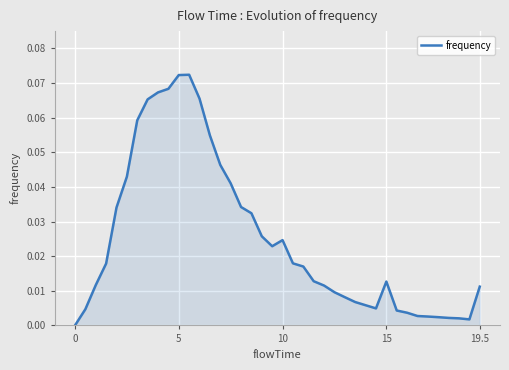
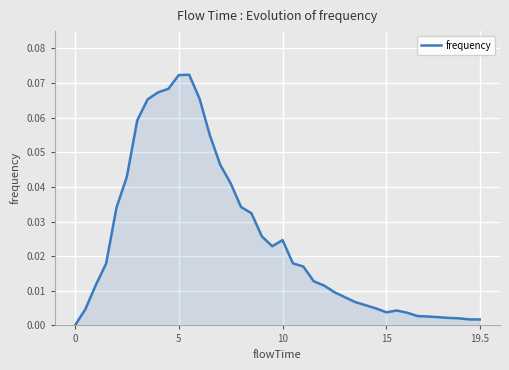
  {
    "0": 0.000,
    "5": 0.072,
    "10": 0.025,
-   "15": 0.013,
-   "19.5": 0.011
+   "15": 0.004,
+   "19.5": 0.002
  }
